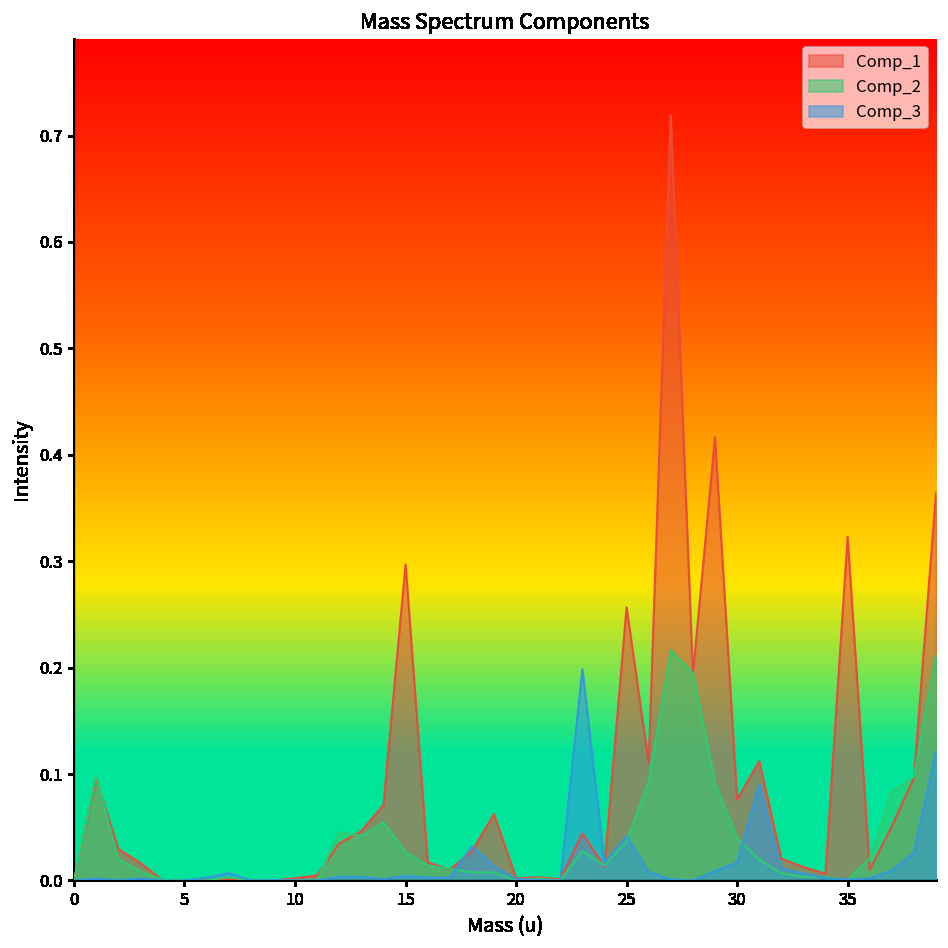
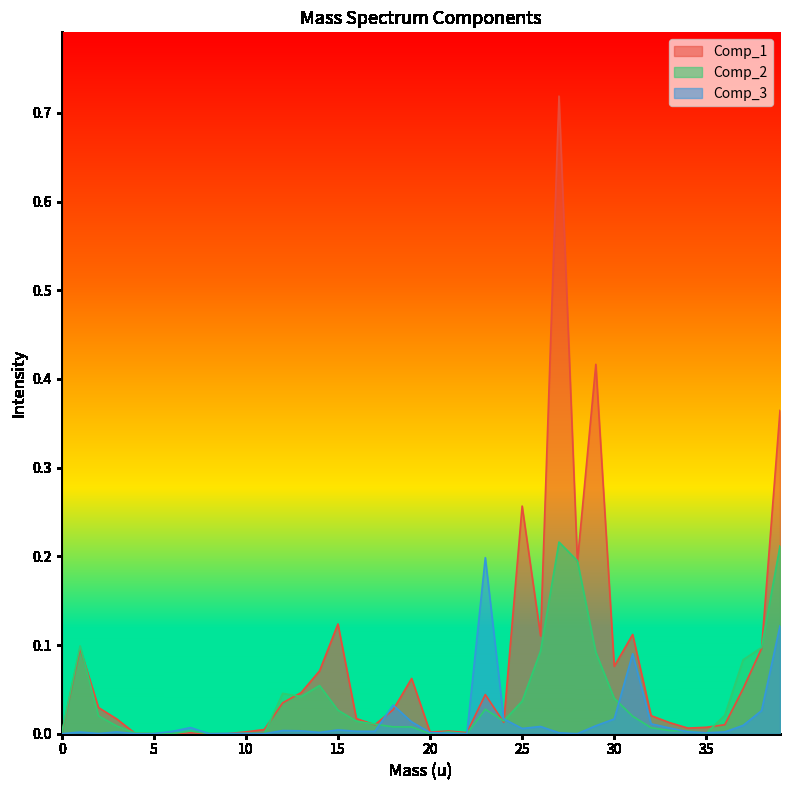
  {
    "Comp_1": {
-     "15": 0.30,
+     "15": 0.12,
      "25": 0.26,
      "30": 0.08,
-     "35": 0.32
+     "35": 0.01
    },
    "Comp_2": {
      "15": 0.03,
      "25": 0.04,
      "30": 0.04
    },
    "Comp_3": {
      "15": 0.00,
-     "25": 0.04,
+     "25": 0.01,
      "30": 0.02
    }
  }
